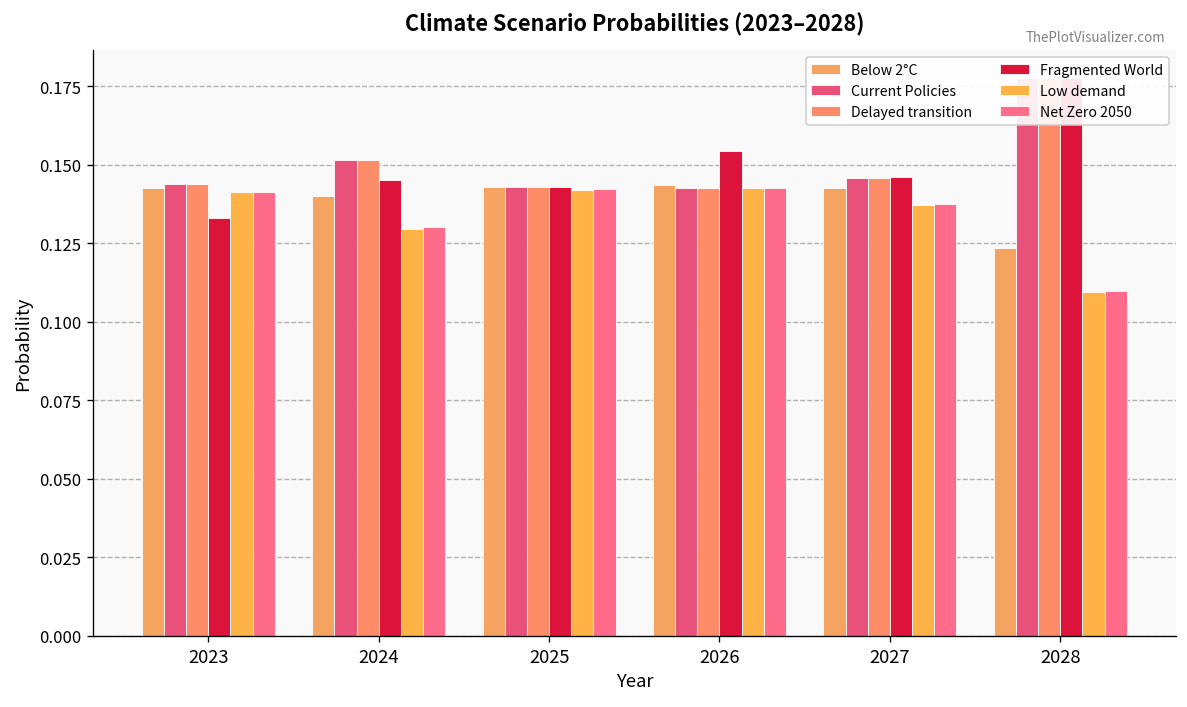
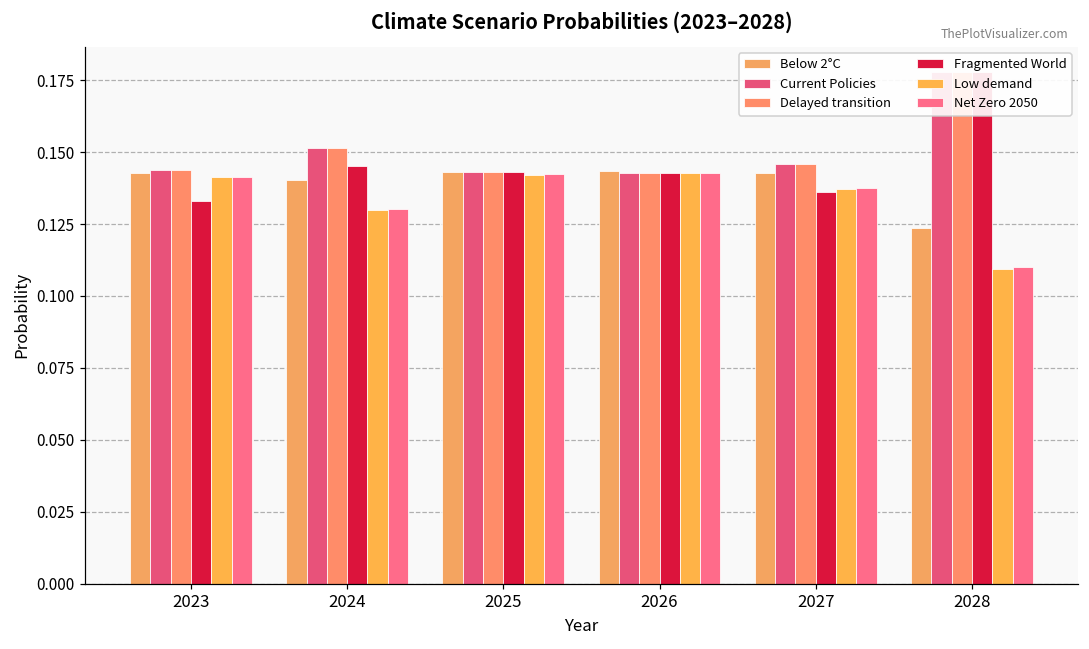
  {
    "Fragmented World": {
      "2023": 0.133,
      "2024": 0.145,
      "2025": 0.143,
-     "2026": 0.154,
-     "2027": 0.146
+     "2026": 0.143,
+     "2027": 0.136
    }
  }
